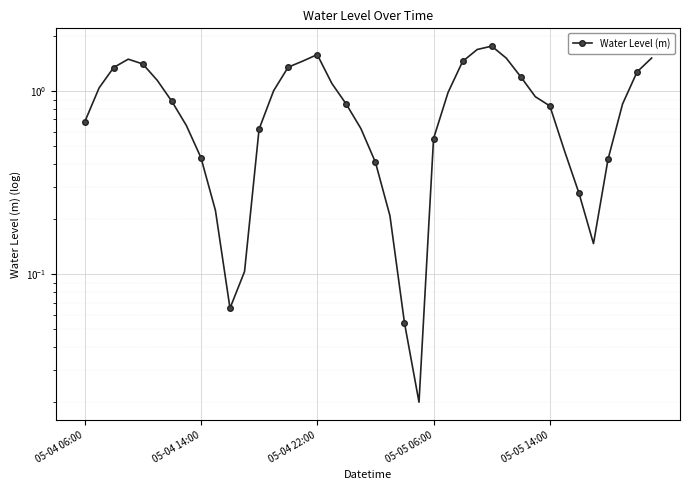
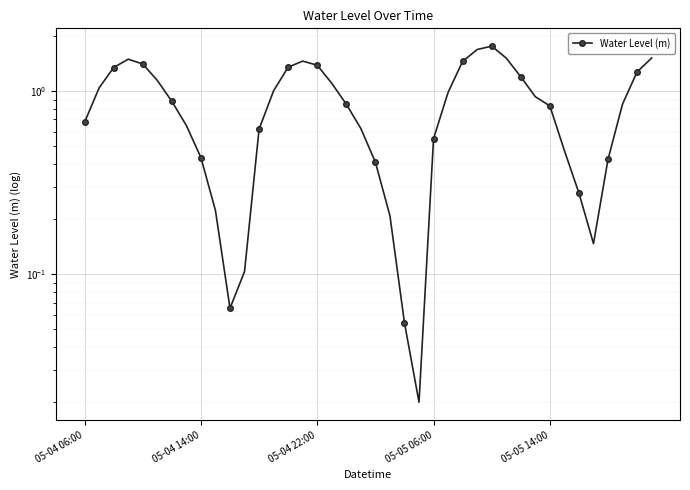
  {
    "05-04 06:00": 0.68,
    "05-04 14:00": 0.43,
-   "05-04 22:00": 1.6,
+   "05-04 22:00": 1.4,
    "05-05 06:00": 0.55,
    "05-05 14:00": 0.8
  }
